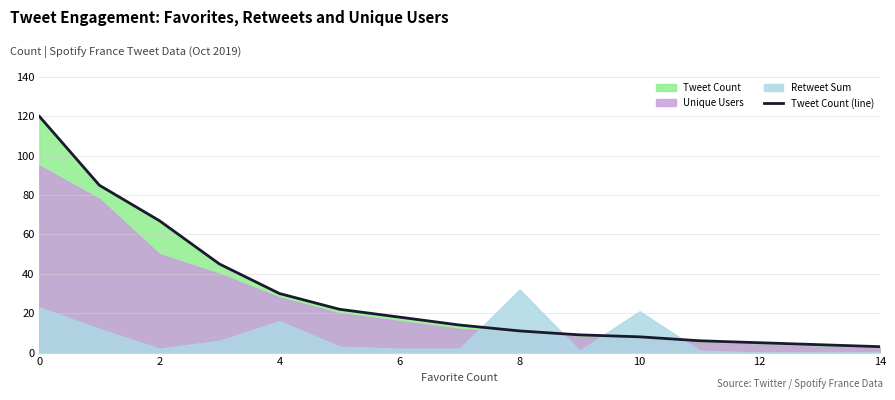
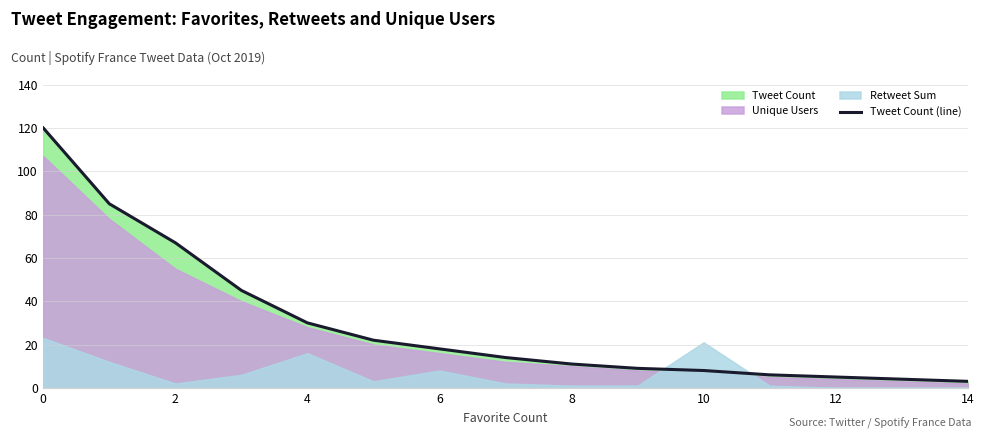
  {
    "Tweet Count": {
      "0": 120,
      "2": 67,
      "4": 30,
      "6": 18
    },
    "Unique Users": {
-     "0": 95,
-     "2": 50,
+     "0": 107,
+     "2": 55,
      "4": 28,
      "6": 16
    },
    "Retweet Sum": {
      "0": 23,
      "2": 2,
      "4": 16,
-     "6": 2,
-     "8": 32,
+     "6": 8,
+     "8": 1,
      "10": 21,
      "12": 0,
      "14": 0
    }
  }
